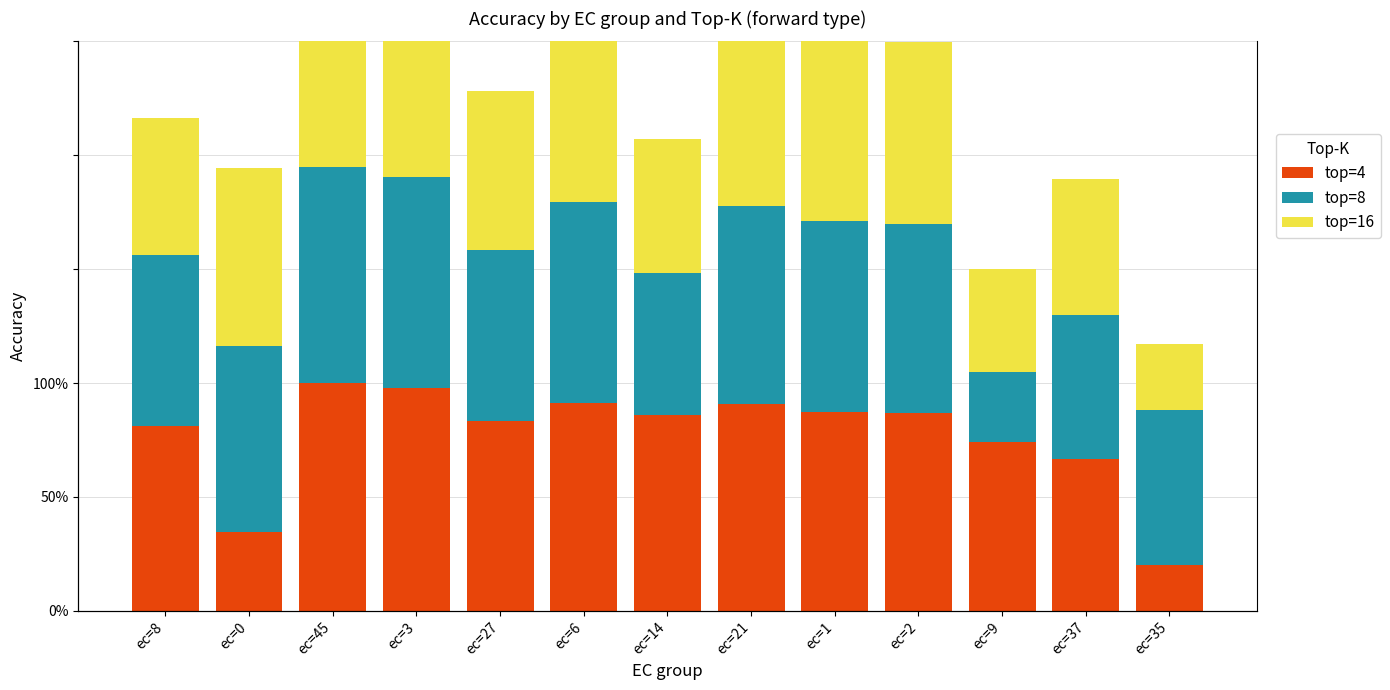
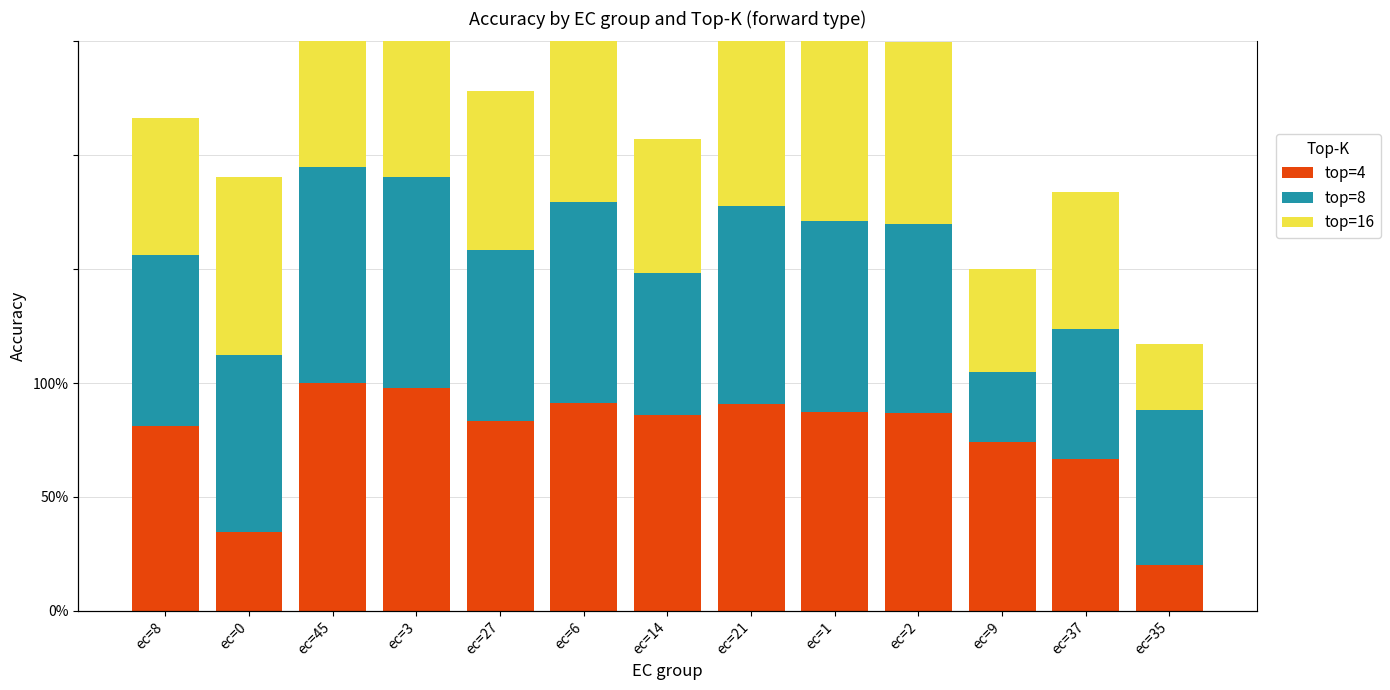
  {
    "top=4": {
      "ec=8": "81%",
      "ec=0": "34%",
      "ec=45": "100%",
      "ec=3": "98%",
      "ec=27": "83%",
      "ec=6": "91%",
      "ec=14": "86%",
      "ec=21": "91%",
      "ec=1": "87%",
      "ec=2": "87%",
      "ec=9": "74%",
      "ec=37": "67%",
      "ec=35": "20%"
    },
    "top=8": {
      "ec=8": "75%",
-     "ec=0": "82%",
+     "ec=0": "78%",
      "ec=45": "95%",
      "ec=3": "93%",
      "ec=27": "75%",
      "ec=6": "88%",
      "ec=14": "62%",
      "ec=21": "87%",
      "ec=1": "84%",
      "ec=2": "83%",
      "ec=9": "31%",
-     "ec=37": "63%",
+     "ec=37": "57%",
      "ec=35": "68%"
    },
    "top=16": {
      "ec=8": "60%",
      "ec=0": "78%",
      "ec=27": "70%",
      "ec=14": "59%",
      "ec=2": "80%",
      "ec=9": "45%",
      "ec=37": "60%",
      "ec=35": "29%"
    }
  }
